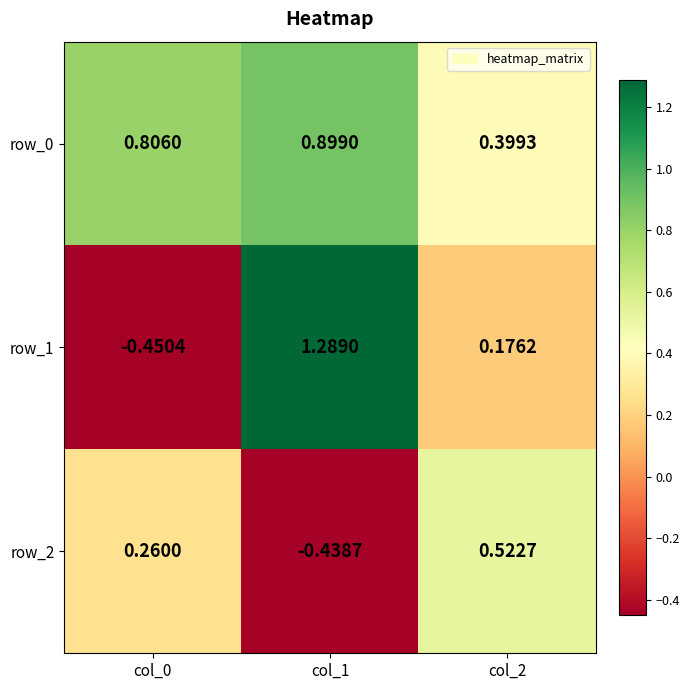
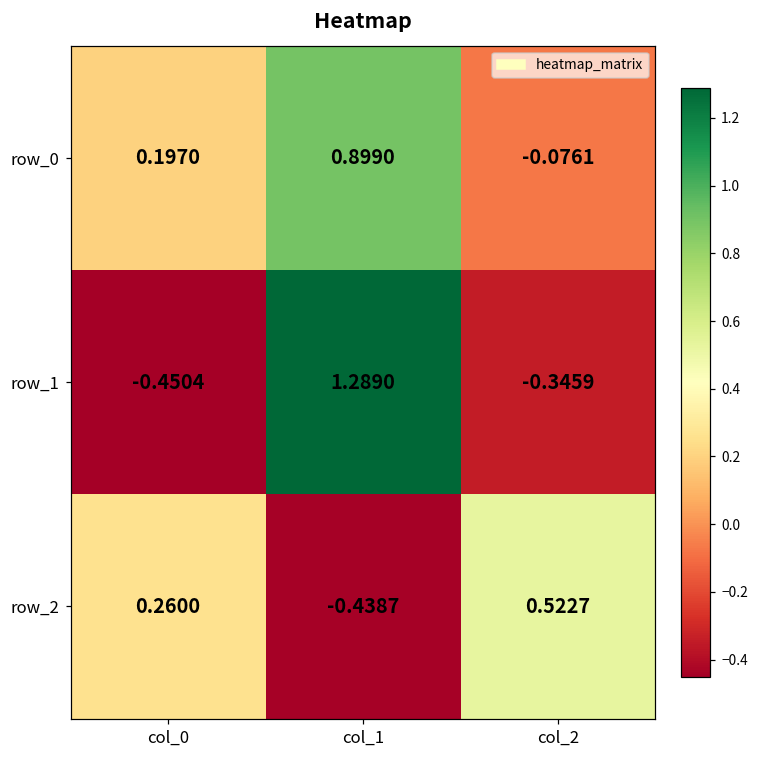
  {
    "row_0": {
-     "col_0": 0.8060,
+     "col_0": 0.1970,
      "col_1": 0.8990,
-     "col_2": 0.3993
+     "col_2": -0.0761
    },
    "row_1": {
      "col_0": -0.4504,
      "col_1": 1.2890,
-     "col_2": 0.1762
+     "col_2": -0.3459
    },
    "row_2": {
      "col_0": 0.2600,
      "col_1": -0.4387,
      "col_2": 0.5227
    }
  }
